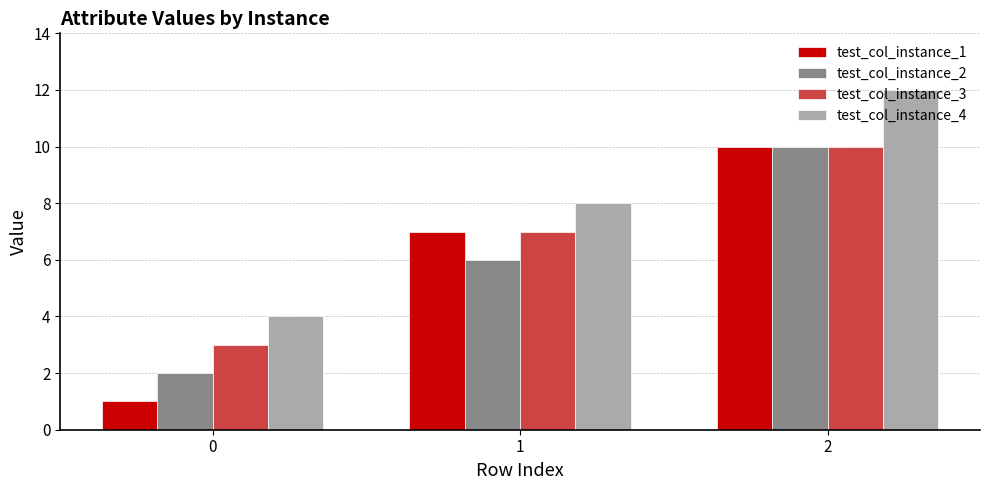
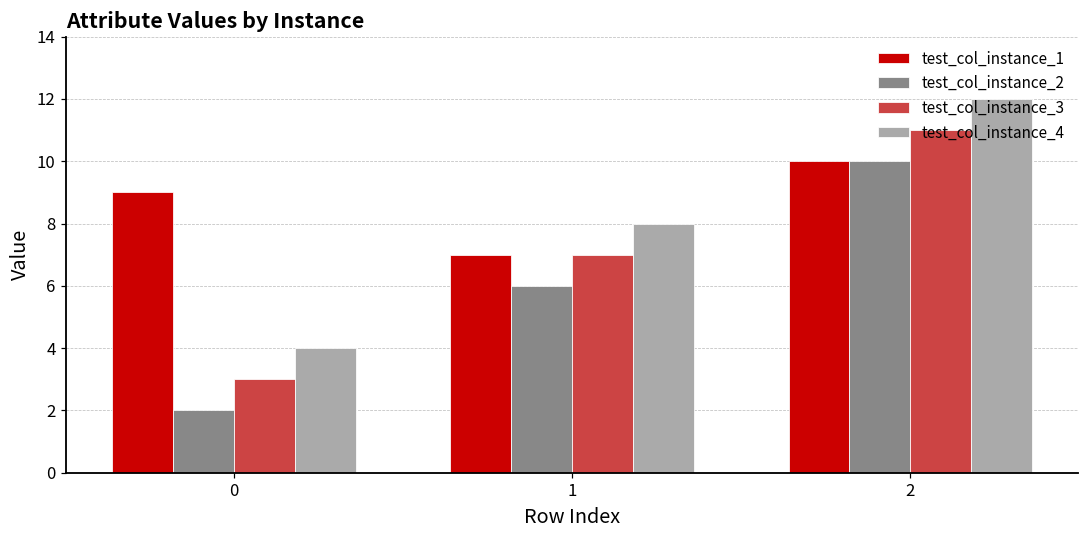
  {
    "test_col_instance_1": {
-     "0": 1,
+     "0": 9,
      "1": 7,
      "2": 10
    },
    "test_col_instance_3": {
      "0": 3,
      "1": 7,
-     "2": 10
+     "2": 11
    }
  }
